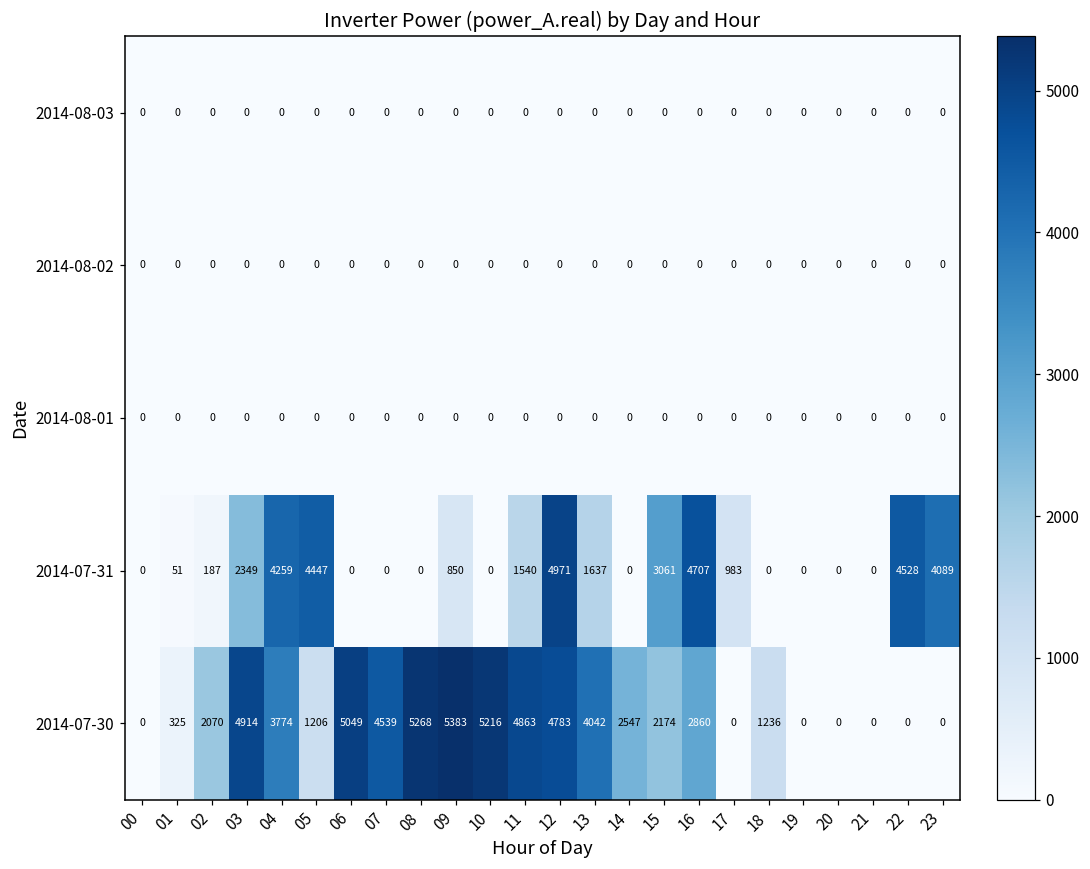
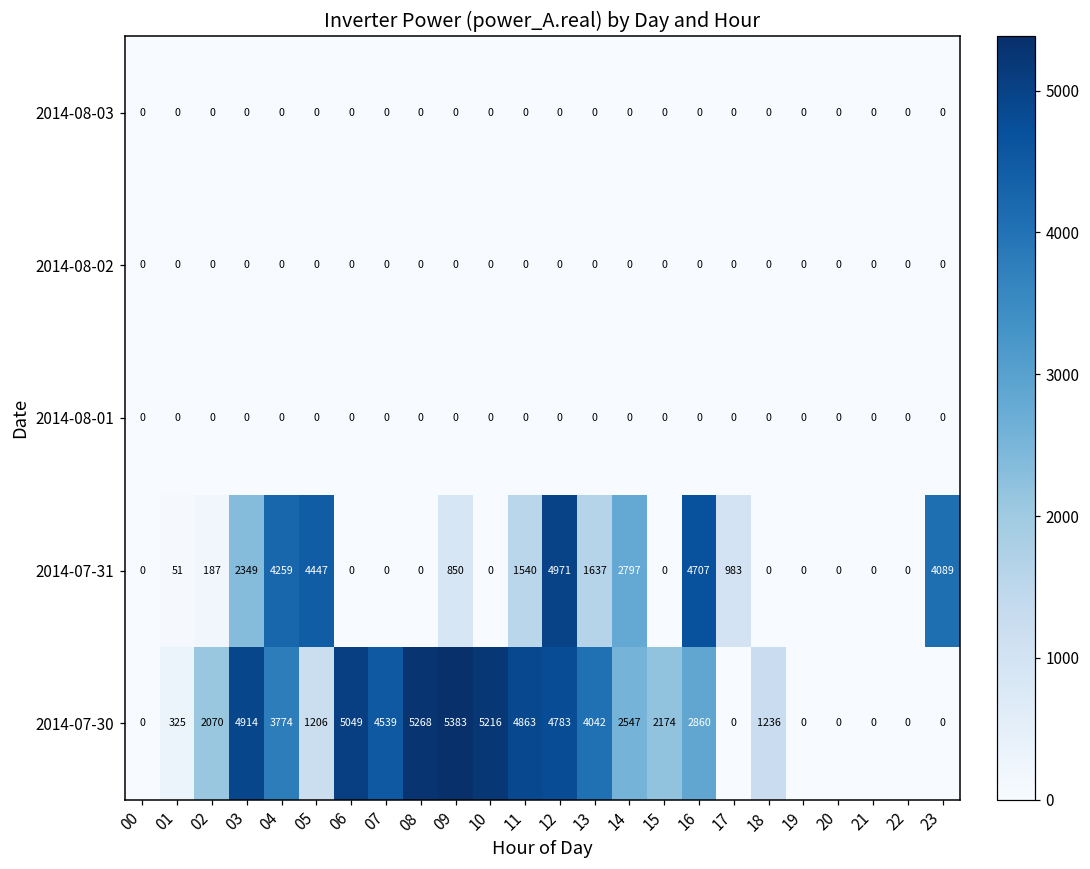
  {
    "2014-08-03": {
      "00": 0,
      "01": 0,
      "02": 0,
      "03": 0,
      "04": 0,
      "05": 0,
      "06": 0,
      "07": 0,
      "08": 0,
      "09": 0,
      "10": 0,
      "11": 0,
      "12": 0,
      "13": 0,
      "14": 0,
      "15": 0,
      "16": 0,
      "17": 0,
      "18": 0,
      "19": 0,
      "20": 0,
      "21": 0,
      "22": 0,
      "23": 0
    },
    "2014-08-02": {
      "00": 0,
      "01": 0,
      "02": 0,
      "03": 0,
      "04": 0,
      "05": 0,
      "06": 0,
      "07": 0,
      "08": 0,
      "09": 0,
      "10": 0,
      "11": 0,
      "12": 0,
      "13": 0,
      "14": 0,
      "15": 0,
      "16": 0,
      "17": 0,
      "18": 0,
      "19": 0,
      "20": 0,
      "21": 0,
      "22": 0,
      "23": 0
    },
    "2014-08-01": {
      "00": 0,
      "01": 0,
      "02": 0,
      "03": 0,
      "04": 0,
      "05": 0,
      "06": 0,
      "07": 0,
      "08": 0,
      "09": 0,
      "10": 0,
      "11": 0,
      "12": 0,
      "13": 0,
      "14": 0,
      "15": 0,
      "16": 0,
      "17": 0,
      "18": 0,
      "19": 0,
      "20": 0,
      "21": 0,
      "22": 0,
      "23": 0
    },
    "2014-07-31": {
      "00": 0,
      "01": 51,
      "02": 187,
      "03": 2349,
      "04": 4259,
      "05": 4447,
      "06": 0,
      "07": 0,
      "08": 0,
      "09": 850,
      "10": 0,
      "11": 1540,
      "12": 4971,
      "13": 1637,
-     "14": 0,
-     "15": 3061,
+     "14": 2797,
+     "15": 0,
      "16": 4707,
      "17": 983,
      "18": 0,
      "19": 0,
      "20": 0,
      "21": 0,
-     "22": 4528,
+     "22": 0,
      "23": 4089
    },
    "2014-07-30": {
      "00": 0,
      "01": 325,
      "02": 2070,
      "03": 4914,
      "04": 3774,
      "05": 1206,
      "06": 5049,
      "07": 4539,
      "08": 5268,
      "09": 5383,
      "10": 5216,
      "11": 4863,
      "12": 4783,
      "13": 4042,
      "14": 2547,
      "15": 2174,
      "16": 2860,
      "17": 0,
      "18": 1236,
      "19": 0,
      "20": 0,
      "21": 0,
      "22": 0,
      "23": 0
    }
  }
